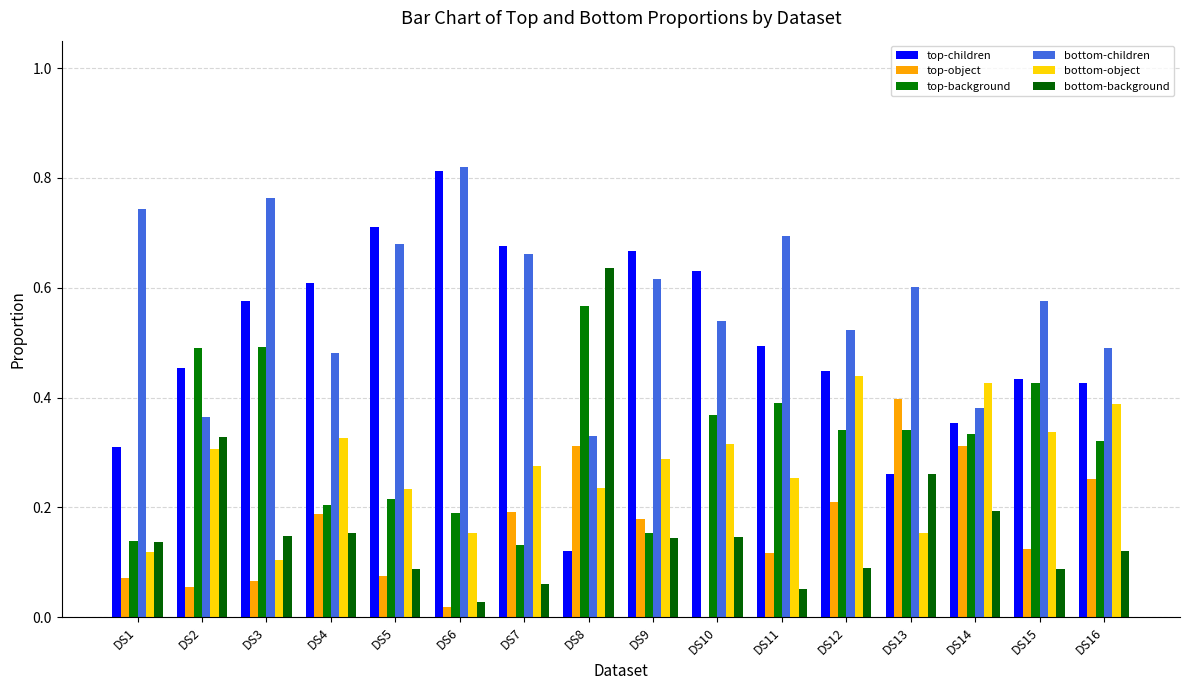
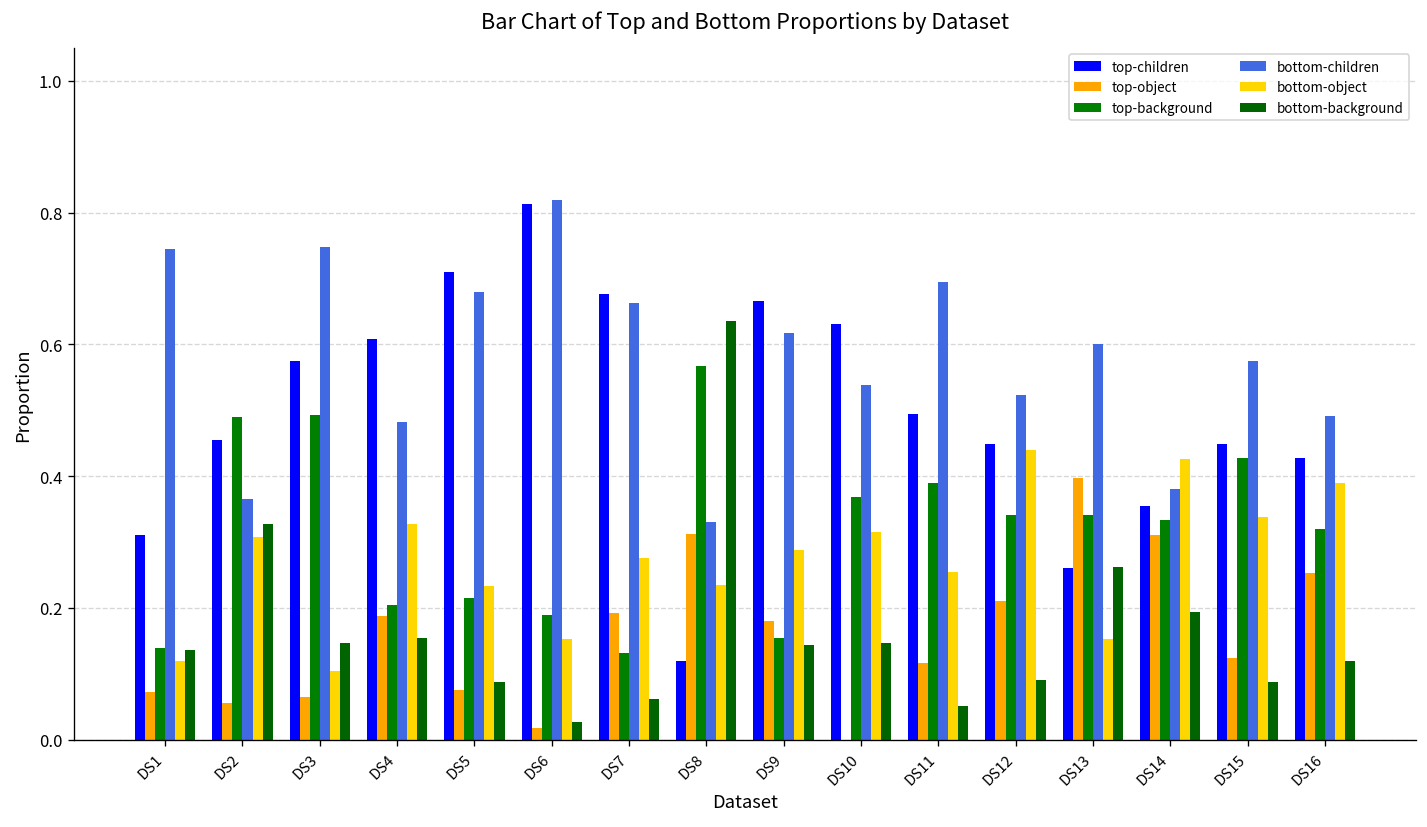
  {
    "top-children": {
      "DS1": 0.31,
      "DS2": 0.45,
      "DS3": 0.58,
      "DS4": 0.61,
      "DS5": 0.71,
      "DS6": 0.81,
      "DS7": 0.68,
      "DS8": 0.12,
      "DS9": 0.67,
      "DS10": 0.63,
      "DS11": 0.49,
      "DS12": 0.45,
      "DS13": 0.26,
      "DS14": 0.35,
-     "DS15": 0.43,
+     "DS15": 0.45,
      "DS16": 0.43
    },
    "bottom-children": {
      "DS1": 0.74,
      "DS2": 0.36,
-     "DS3": 0.76,
+     "DS3": 0.75,
      "DS4": 0.48,
      "DS5": 0.68,
      "DS6": 0.82,
      "DS7": 0.66,
      "DS8": 0.33,
      "DS9": 0.62,
      "DS10": 0.54,
      "DS11": 0.69,
      "DS12": 0.52,
      "DS13": 0.60,
      "DS14": 0.38,
      "DS15": 0.58,
      "DS16": 0.49
    }
  }
